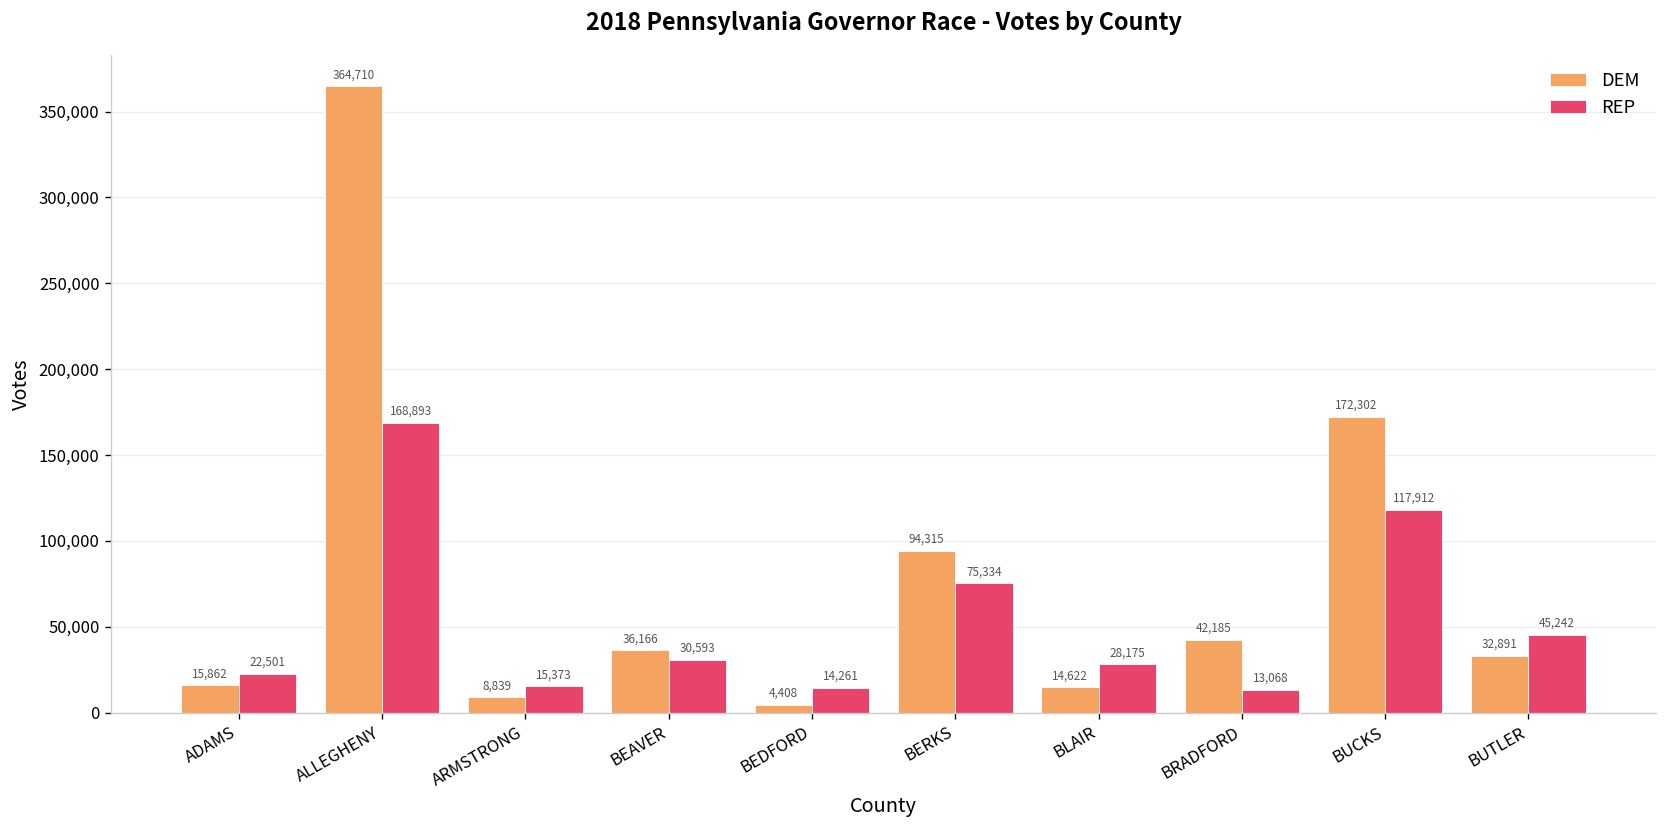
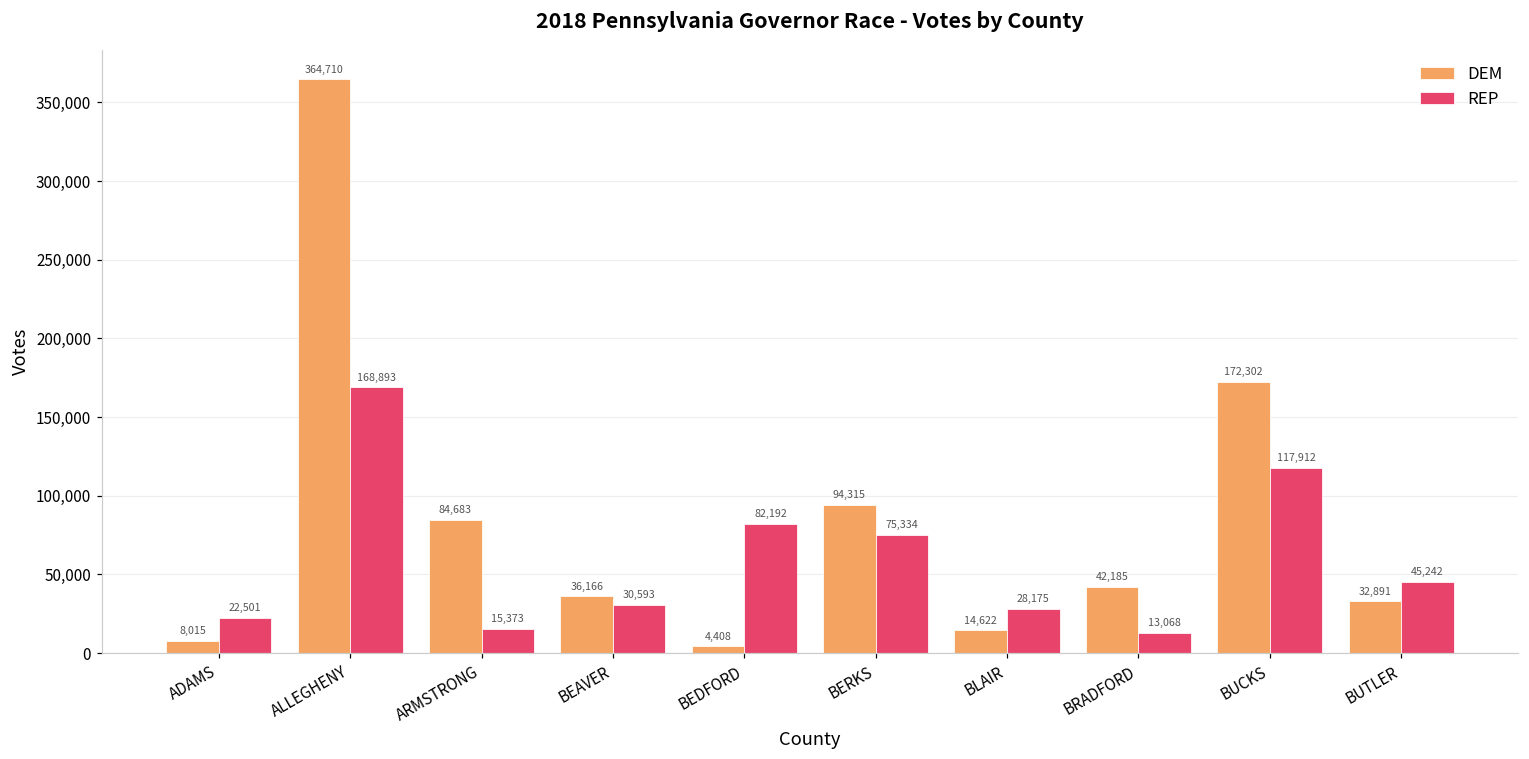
  {
    "DEM": {
-     "ADAMS": "15,862",
+     "ADAMS": "8,015",
      "ALLEGHENY": "364,710",
-     "ARMSTRONG": "8,839",
+     "ARMSTRONG": "84,683",
      "BEAVER": "36,166",
      "BEDFORD": "4,408",
      "BERKS": "94,315",
      "BLAIR": "14,622",
      "BRADFORD": "42,185",
      "BUCKS": "172,302",
      "BUTLER": "32,891"
    },
    "REP": {
      "ADAMS": "22,501",
      "ALLEGHENY": "168,893",
      "ARMSTRONG": "15,373",
      "BEAVER": "30,593",
-     "BEDFORD": "14,261",
+     "BEDFORD": "82,192",
      "BERKS": "75,334",
      "BLAIR": "28,175",
      "BRADFORD": "13,068",
      "BUCKS": "117,912",
      "BUTLER": "45,242"
    }
  }
